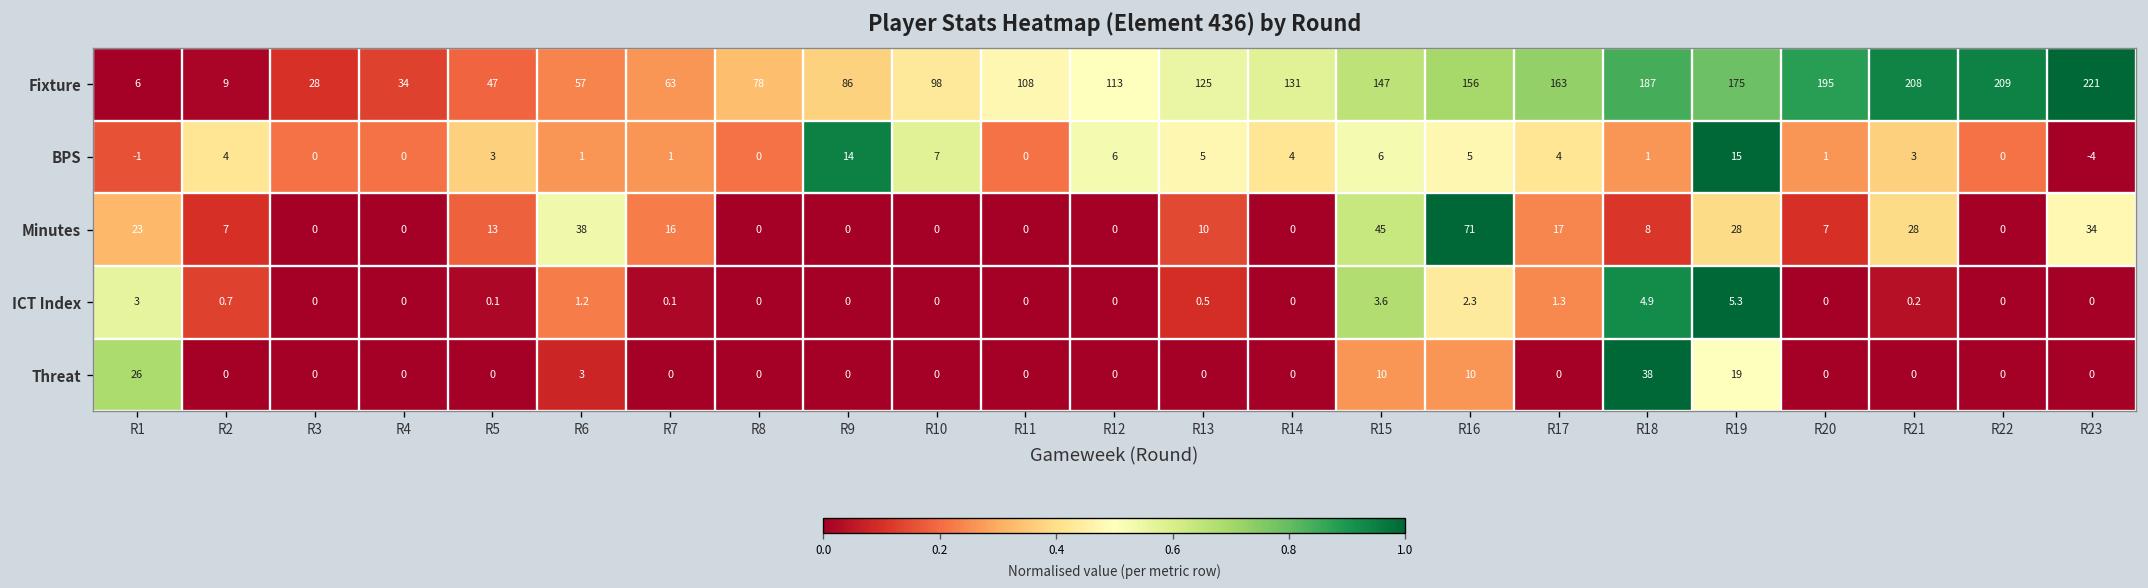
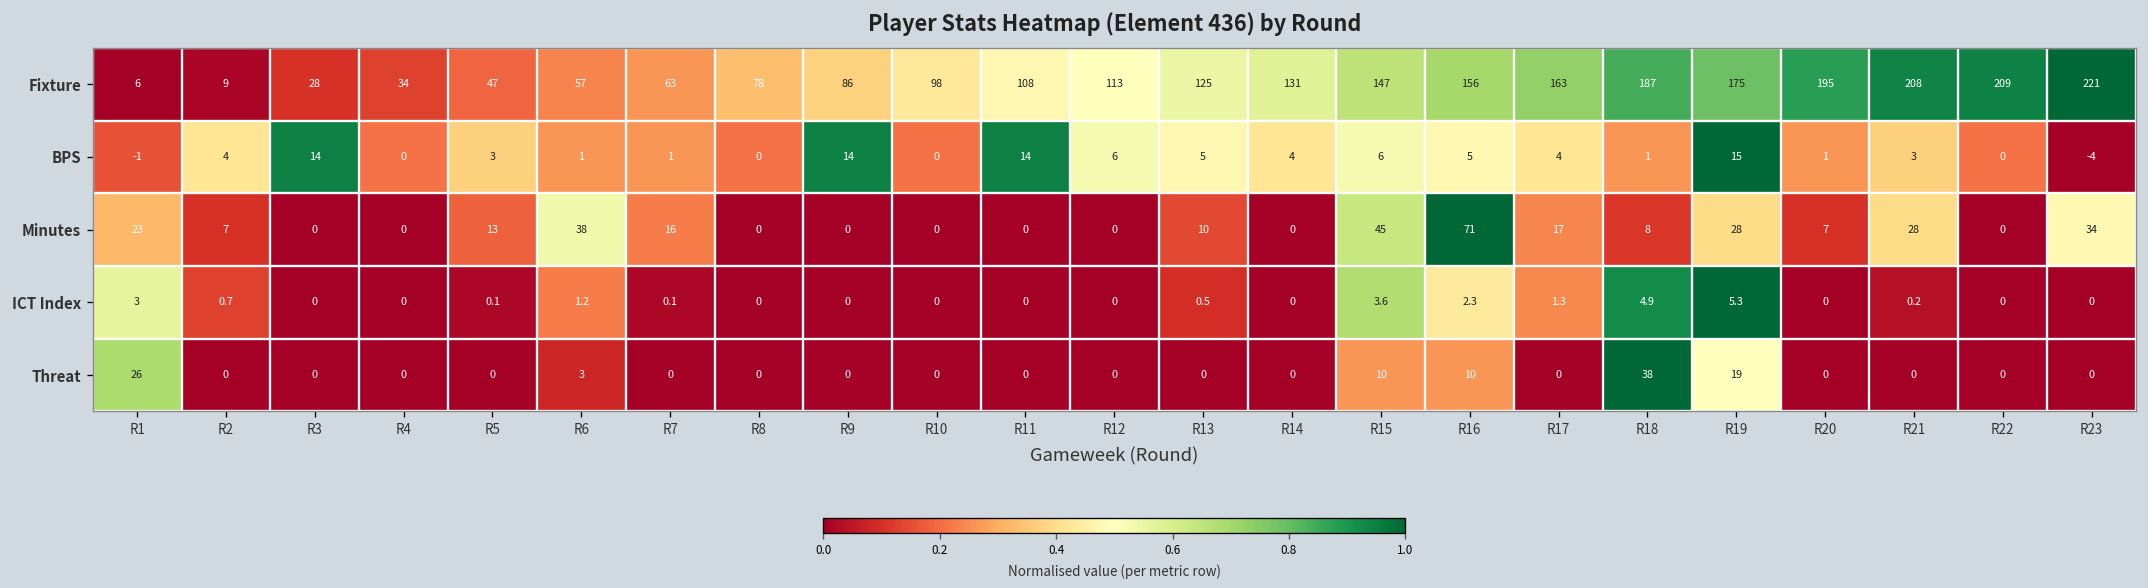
  {
    "Fixture": {
      "R1": 6,
      "R2": 9,
      "R3": 28,
      "R4": 34,
      "R5": 47,
      "R6": 57,
      "R7": 63,
      "R8": 78,
      "R9": 86,
      "R10": 98,
      "R11": 108,
      "R12": 113,
      "R13": 125,
      "R14": 131,
      "R15": 147,
      "R16": 156,
      "R17": 163,
      "R18": 187,
      "R19": 175,
      "R20": 195,
      "R21": 208,
      "R22": 209,
      "R23": 221
    },
    "BPS": {
      "R1": -1,
      "R2": 4,
-     "R3": 0,
+     "R3": 14,
      "R4": 0,
      "R5": 3,
      "R6": 1,
      "R7": 1,
      "R8": 0,
      "R9": 14,
-     "R10": 7,
-     "R11": 0,
+     "R10": 0,
+     "R11": 14,
      "R12": 6,
      "R13": 5,
      "R14": 4,
      "R15": 6,
      "R16": 5,
      "R17": 4,
      "R18": 1,
      "R19": 15,
      "R20": 1,
      "R21": 3,
      "R22": 0,
      "R23": -4
    },
    "Minutes": {
      "R1": 23,
      "R2": 7,
      "R3": 0,
      "R4": 0,
      "R5": 13,
      "R6": 38,
      "R7": 16,
      "R8": 0,
      "R9": 0,
      "R10": 0,
      "R11": 0,
      "R12": 0,
      "R13": 10,
      "R14": 0,
      "R15": 45,
      "R16": 71,
      "R17": 17,
      "R18": 8,
      "R19": 28,
      "R20": 7,
      "R21": 28,
      "R22": 0,
      "R23": 34
    },
    "ICT Index": {
      "R1": 3,
      "R2": 0.7,
      "R3": 0,
      "R4": 0,
      "R5": 0.1,
      "R6": 1.2,
      "R7": 0.1,
      "R8": 0,
      "R9": 0,
      "R10": 0,
      "R11": 0,
      "R12": 0,
      "R13": 0.5,
      "R14": 0,
      "R15": 3.6,
      "R16": 2.3,
      "R17": 1.3,
      "R18": 4.9,
      "R19": 5.3,
      "R20": 0,
      "R21": 0.2,
      "R22": 0,
      "R23": 0
    },
    "Threat": {
      "R1": 26,
      "R2": 0,
      "R3": 0,
      "R4": 0,
      "R5": 0,
      "R6": 3,
      "R7": 0,
      "R8": 0,
      "R9": 0,
      "R10": 0,
      "R11": 0,
      "R12": 0,
      "R13": 0,
      "R14": 0,
      "R15": 10,
      "R16": 10,
      "R17": 0,
      "R18": 38,
      "R19": 19,
      "R20": 0,
      "R21": 0,
      "R22": 0,
      "R23": 0
    }
  }
